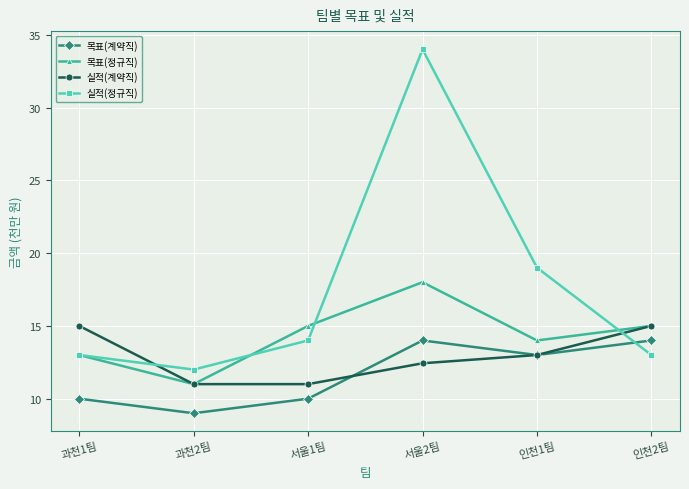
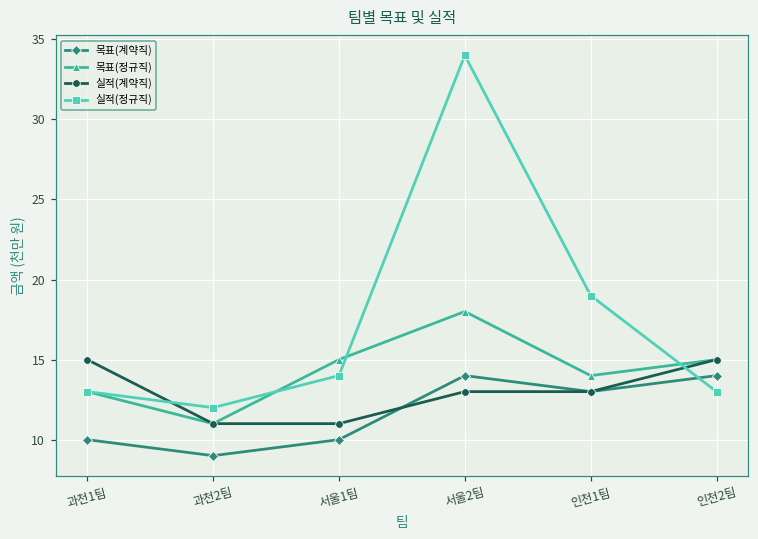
  {
    "실적(계약직)": {
      "과천1팀": 15.0,
      "서울1팀": 11.0,
-     "서울2팀": 12.4
+     "서울2팀": 13.0
    }
  }
